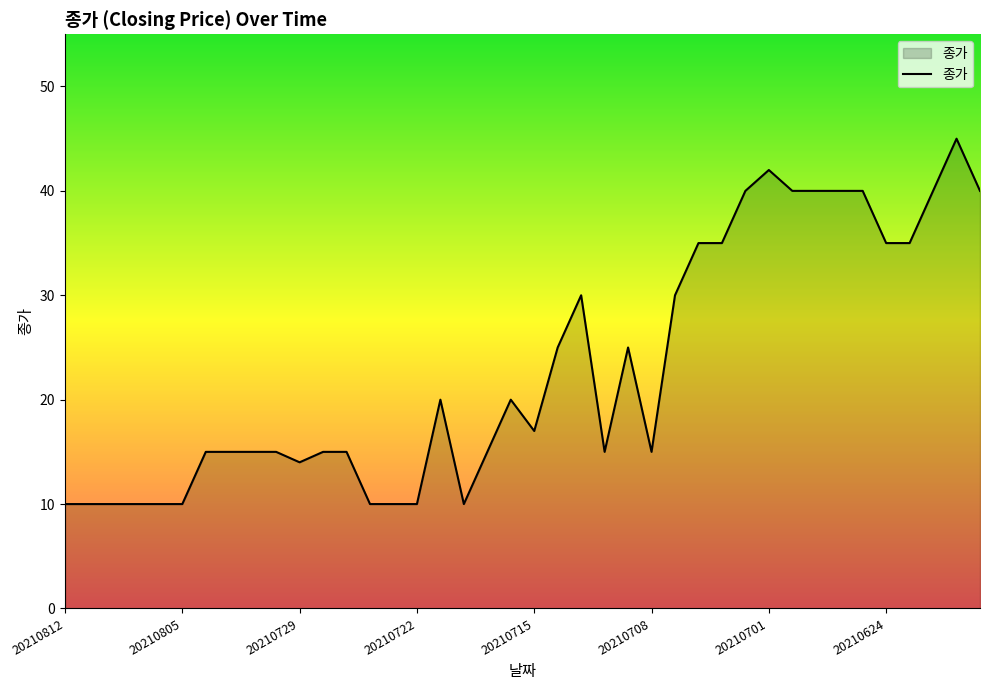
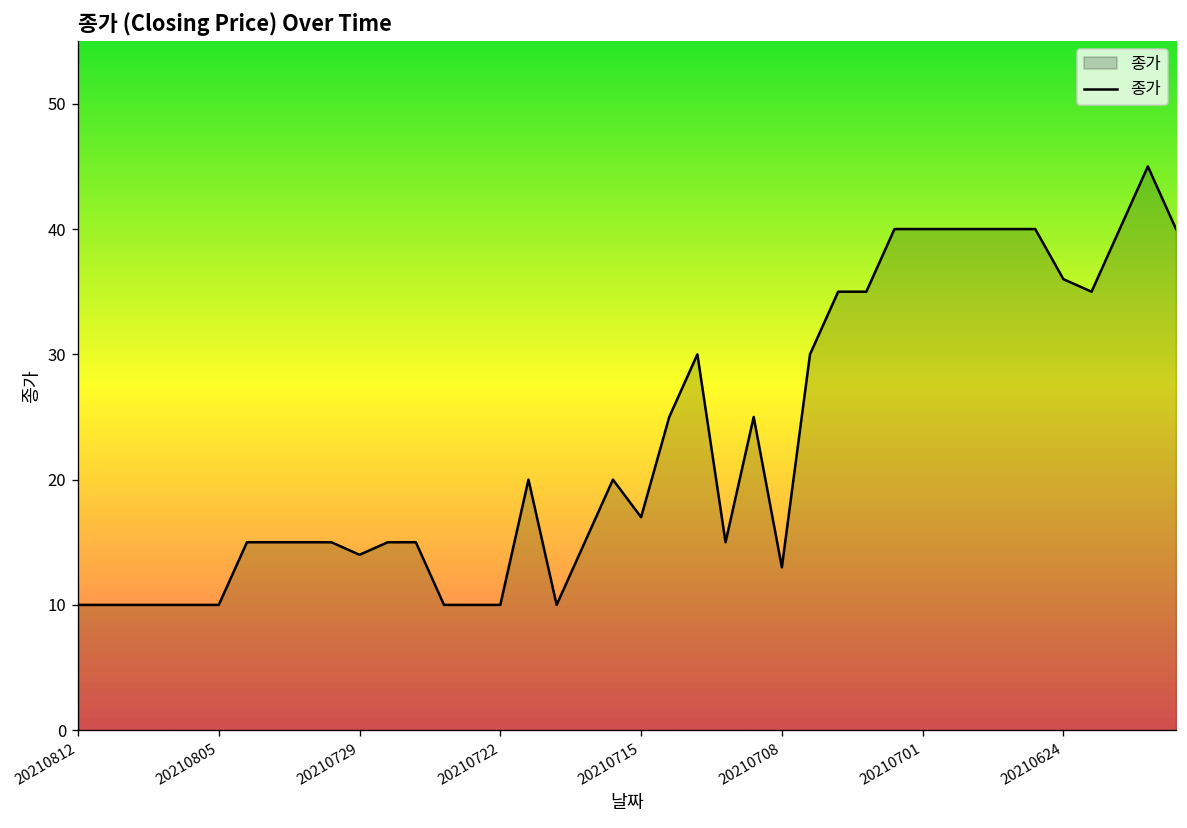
  {
    "20210812": 10,
    "20210805": 10,
    "20210729": 14,
    "20210722": 10,
    "20210715": 17,
-   "20210708": 15,
-   "20210701": 42,
-   "20210624": 35
+   "20210708": 13,
+   "20210701": 40,
+   "20210624": 36
  }
